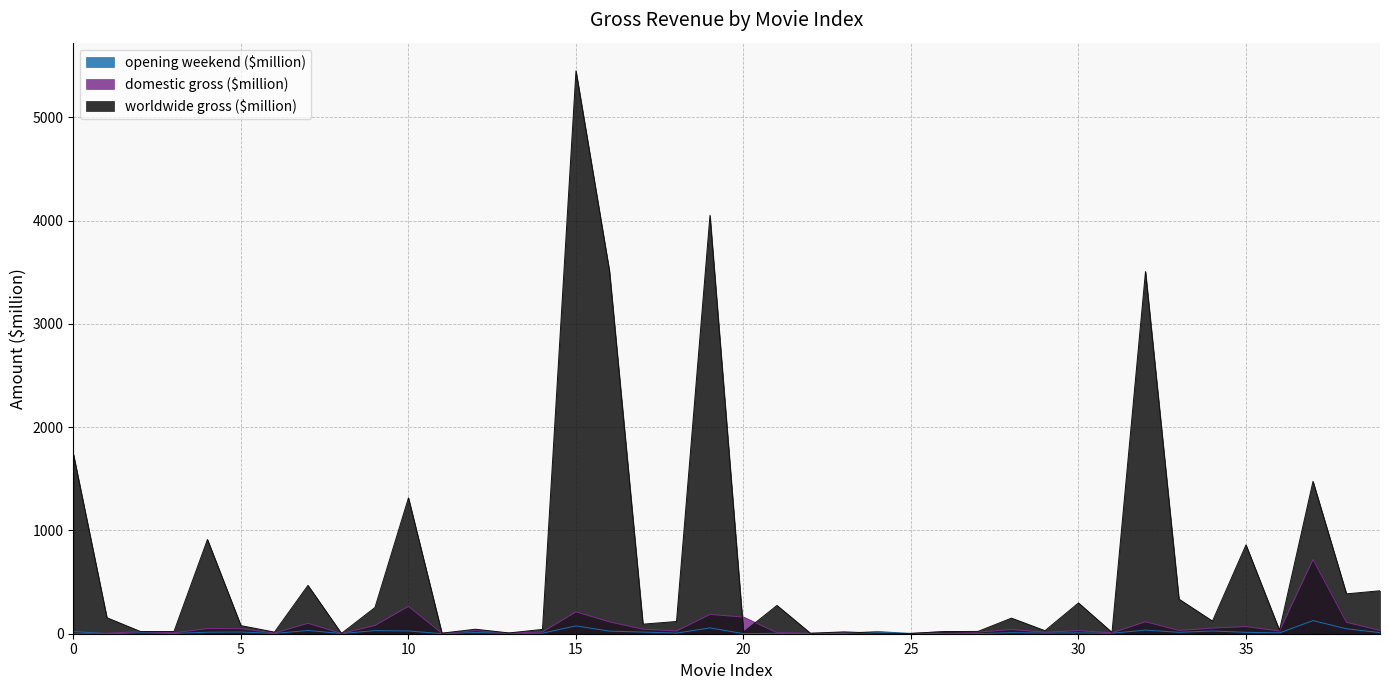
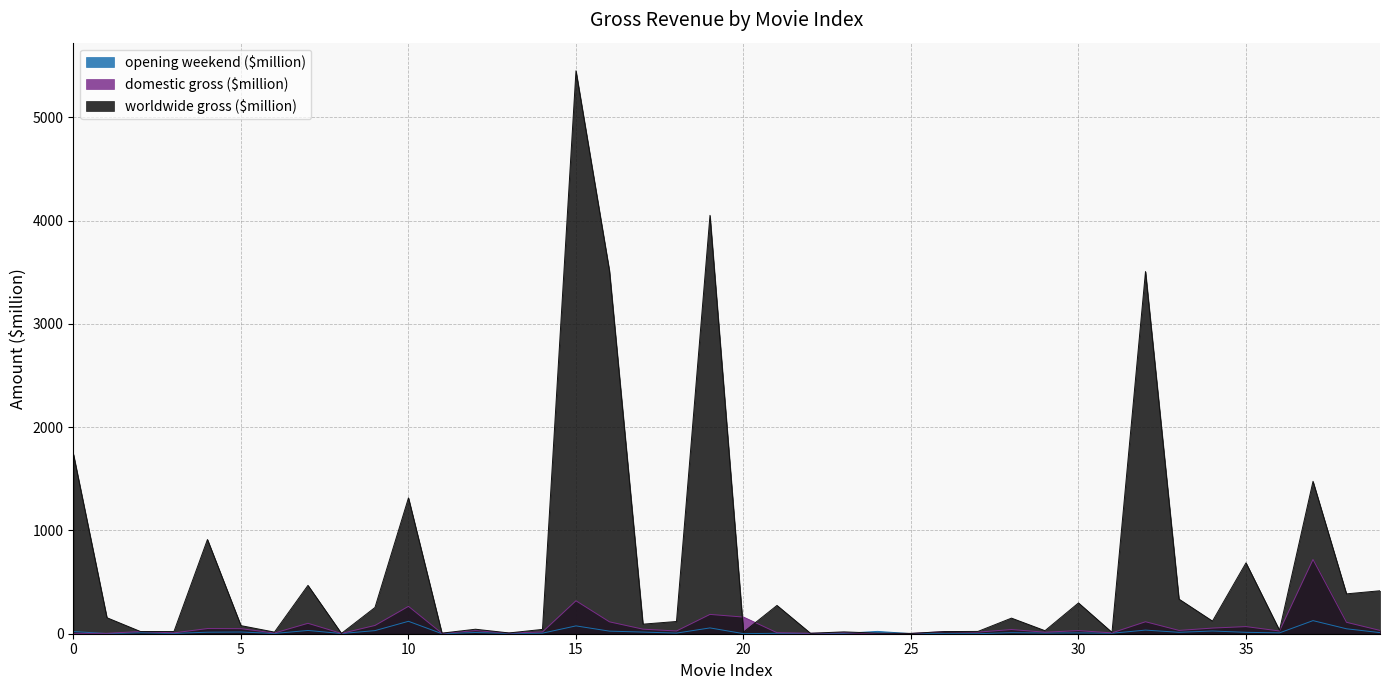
  {
    "opening weekend ($million)": {
      "5": 20,
-     "10": 30,
+     "10": 120,
      "15": 80,
      "35": 10
    },
    "domestic gross ($million)": {
      "5": 50,
      "10": 270,
-     "15": 210,
+     "15": 320,
      "20": 160,
      "35": 70
    },
    "worldwide gross ($million)": {
      "0": 1740,
      "5": 80,
      "10": 1320,
      "15": 5450,
      "30": 300,
-     "35": 860
+     "35": 690
    }
  }
